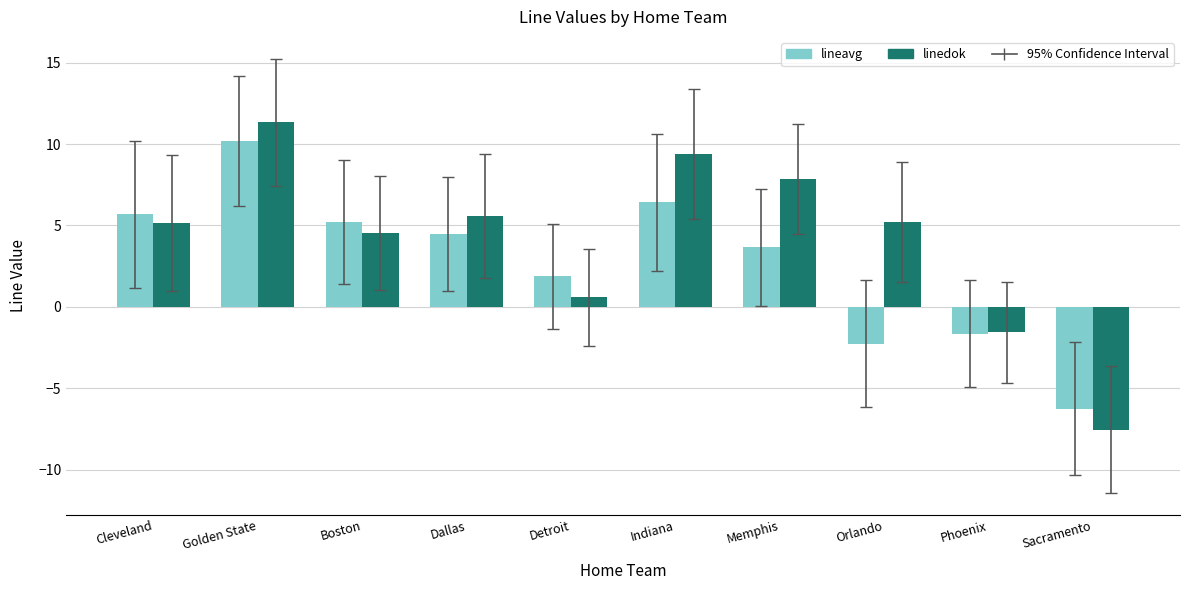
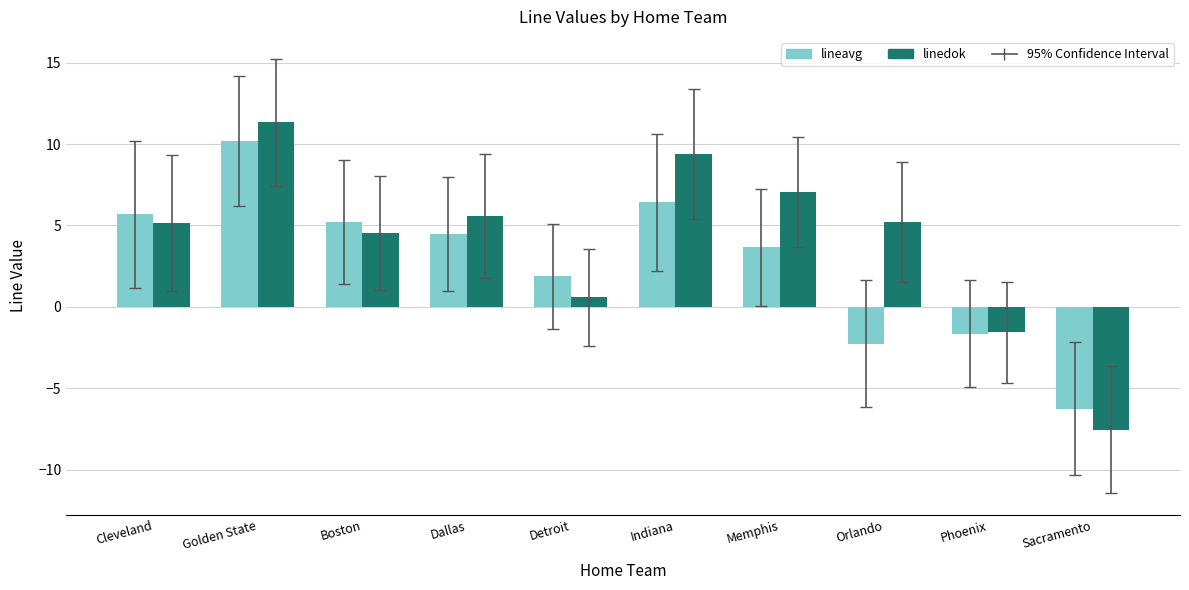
  {
    "lineavg": {
      "Cleveland": 5.7,
      "Golden State": 10.2,
      "Boston": 5.2,
      "Dallas": 4.5,
      "Detroit": 1.9,
      "Indiana": 6.4,
      "Memphis": 3.7,
      "Orlando": -2.3,
      "Phoenix": -1.7,
      "Sacramento": -6.3
    },
    "linedok": {
      "Cleveland": 5.2,
      "Golden State": 11.4,
      "Boston": 4.5,
      "Dallas": 5.6,
      "Detroit": 0.6,
      "Indiana": 9.4,
-     "Memphis": 7.9,
+     "Memphis": 7.1,
      "Orlando": 5.2,
      "Phoenix": -1.6,
      "Sacramento": -7.6
    }
  }
